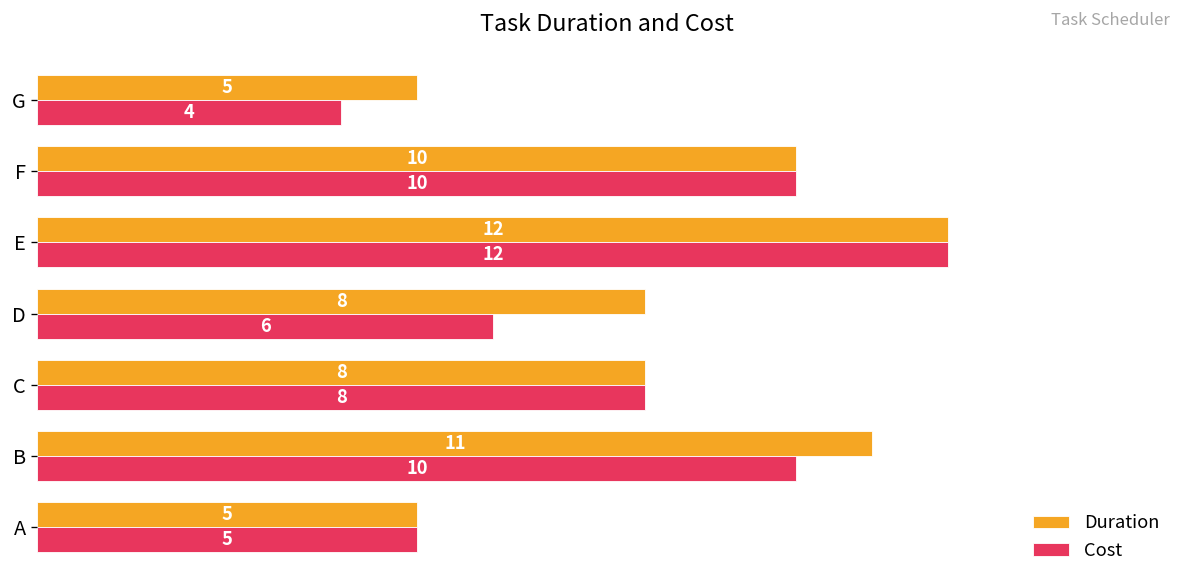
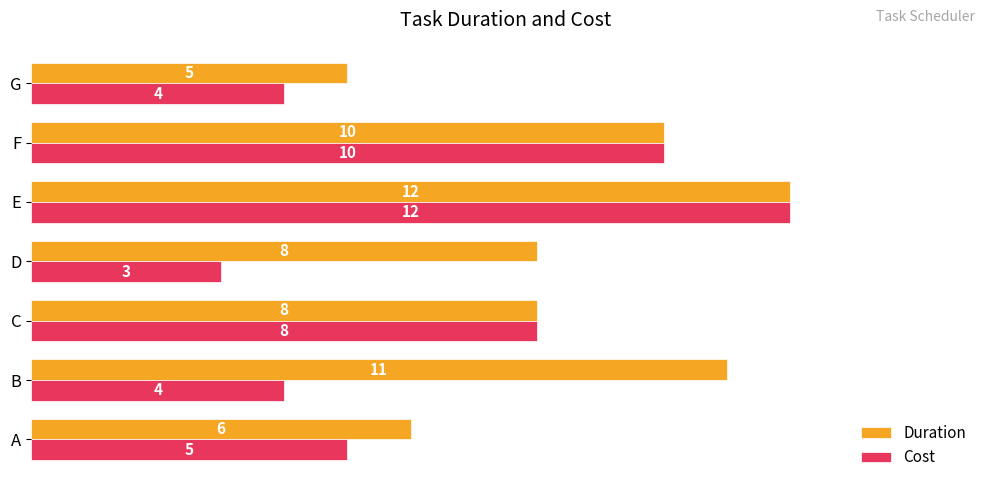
  {
    "Duration": {
      "G": 5,
      "F": 10,
      "E": 12,
      "D": 8,
      "C": 8,
      "B": 11,
-     "A": 5
+     "A": 6
    },
    "Cost": {
      "G": 4,
      "F": 10,
      "E": 12,
-     "D": 6,
+     "D": 3,
      "C": 8,
-     "B": 10,
+     "B": 4,
      "A": 5
    }
  }
